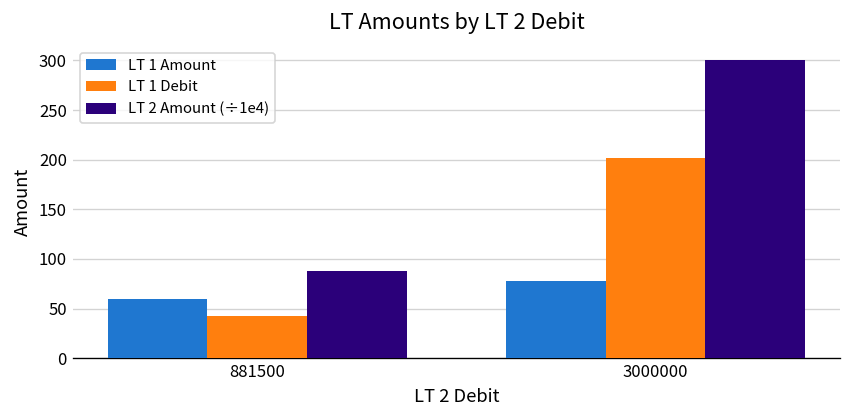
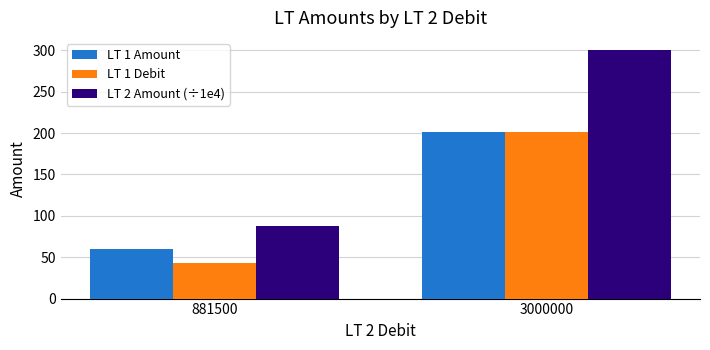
  {
    "LT 1 Amount": {
      "881500": 60,
-     "3000000": 80
+     "3000000": 200
    },
    "LT 1 Debit": {
      "881500": 40,
      "3000000": 200
    },
    "LT 2 Amount (÷1e4)": {
      "881500": 90,
      "3000000": 300
    }
  }
